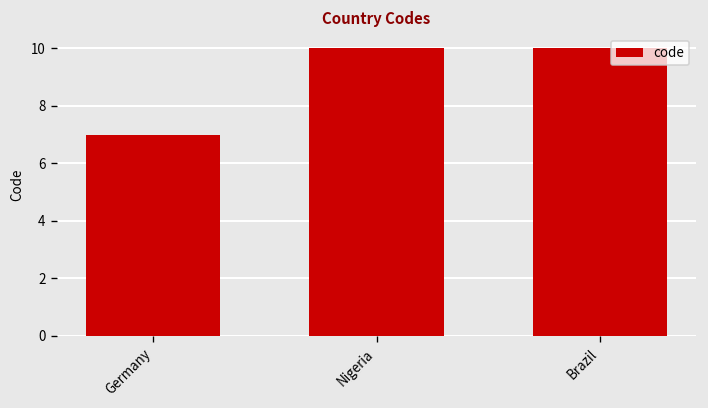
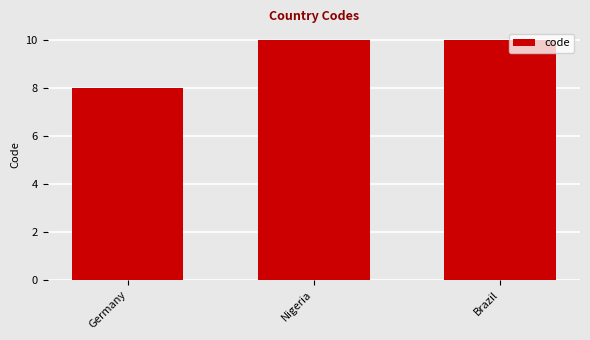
  {
-   "Germany": 7,
+   "Germany": 8,
    "Nigeria": 10,
    "Brazil": 10
  }
